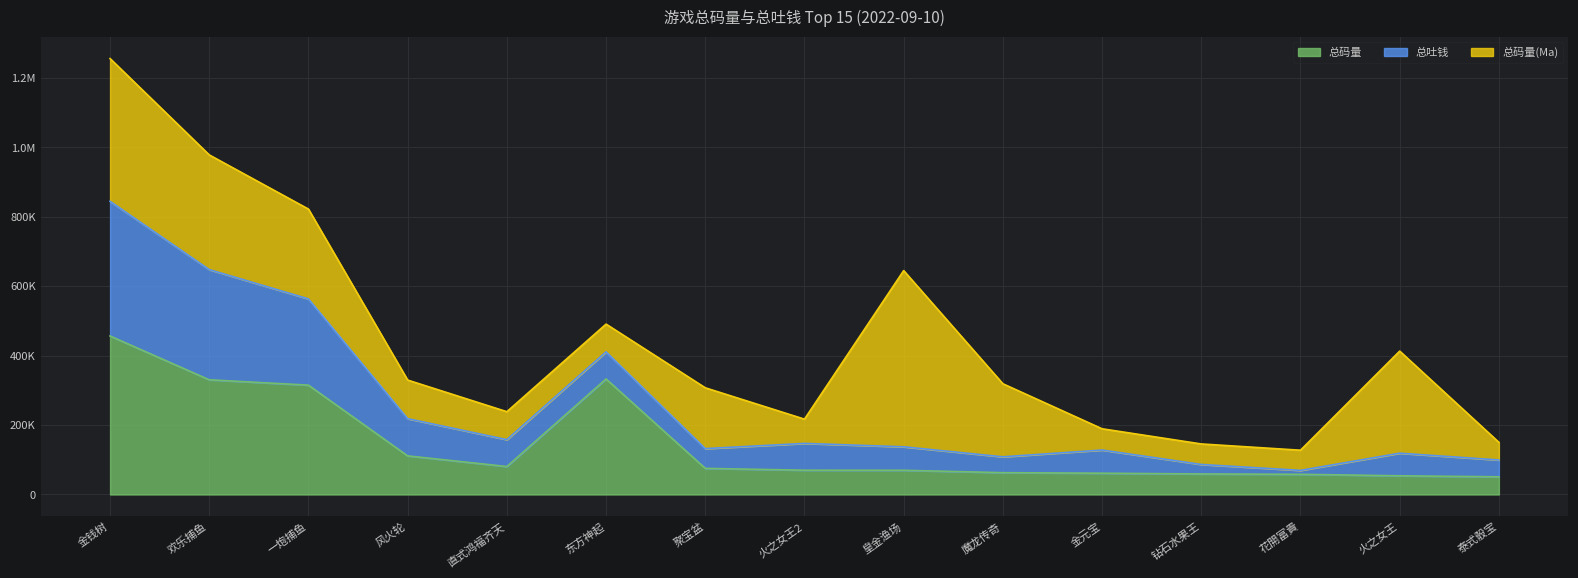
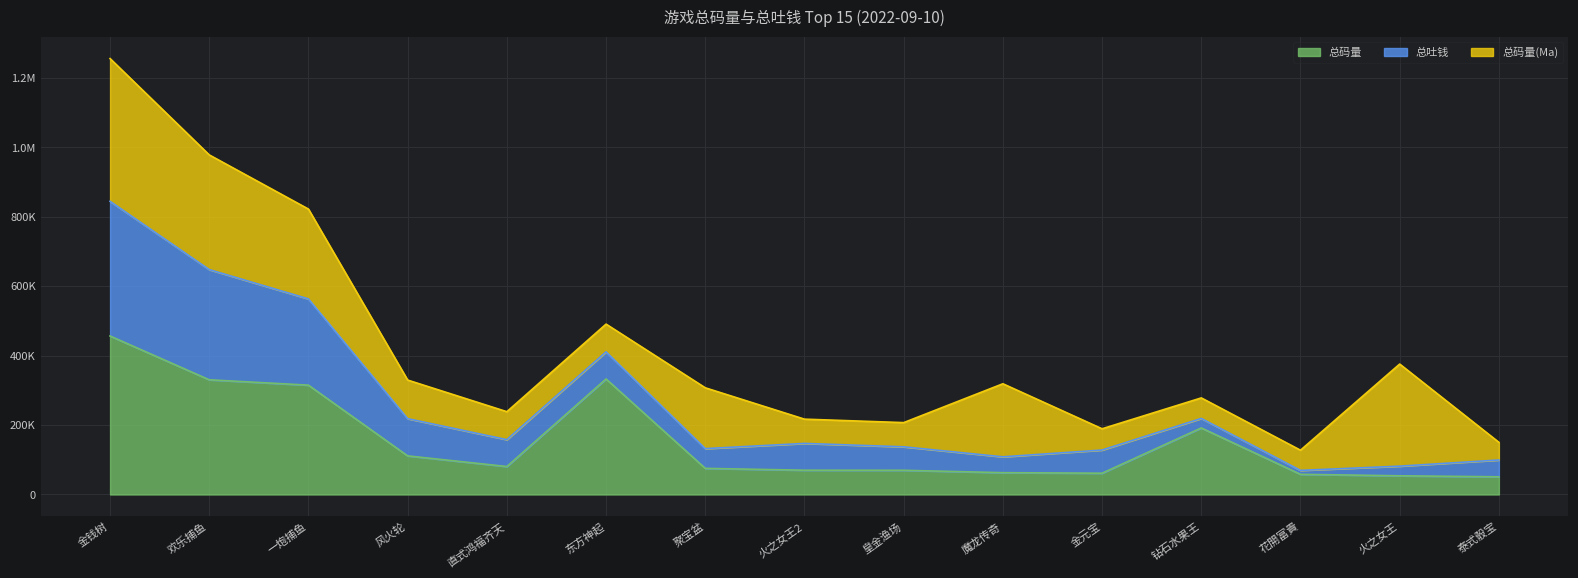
  {
    "总码量": {
      "金钱树": 460000,
      "欢乐捕鱼": 330000,
      "一炮捕鱼": 310000,
      "风火轮": 110000,
      "直式鸿福齐天": 80000,
      "东方神起": 330000,
      "聚宝盆": 80000,
      "火之女王2": 70000,
      "皇金渔场": 70000,
      "魔龙传奇": 60000,
      "金元宝": 60000,
-     "钻石水果王": 60000,
+     "钻石水果王": 190000,
      "花開富貴": 60000,
      "火之女王": 50000,
      "泰式骰宝": 50000
    },
    "总吐钱": {
      "金钱树": 390000,
      "欢乐捕鱼": 320000,
      "一炮捕鱼": 250000,
      "风火轮": 110000,
      "直式鸿福齐天": 80000,
      "东方神起": 80000,
      "聚宝盆": 60000,
      "火之女王2": 80000,
      "皇金渔场": 70000,
      "魔龙传奇": 50000,
      "金元宝": 70000,
      "钻石水果王": 30000,
      "花開富貴": 10000,
-     "火之女王": 70000,
+     "火之女王": 30000,
      "泰式骰宝": 50000
    },
    "总码量(Ma)": {
      "金钱树": 410000,
      "欢乐捕鱼": 330000,
      "一炮捕鱼": 260000,
      "风火轮": 110000,
      "直式鸿福齐天": 80000,
      "东方神起": 80000,
      "聚宝盆": 180000,
      "火之女王2": 70000,
-     "皇金渔场": 510000,
+     "皇金渔场": 70000,
      "魔龙传奇": 210000,
      "金元宝": 60000,
      "钻石水果王": 60000,
      "花開富貴": 60000,
      "火之女王": 290000,
      "泰式骰宝": 50000
    }
  }
